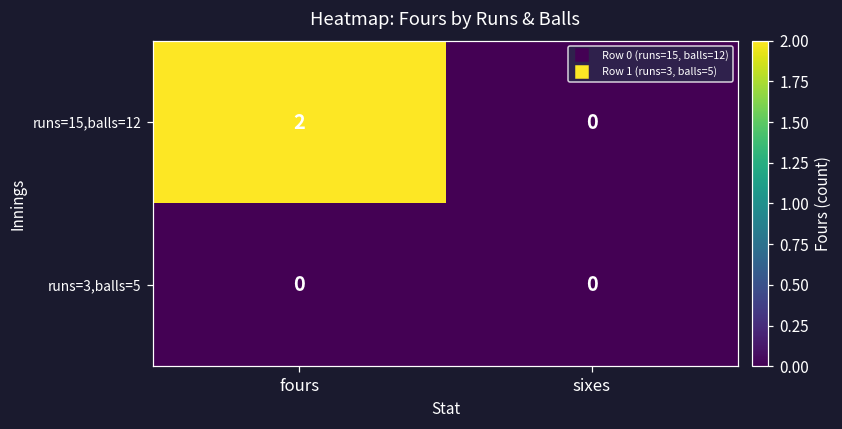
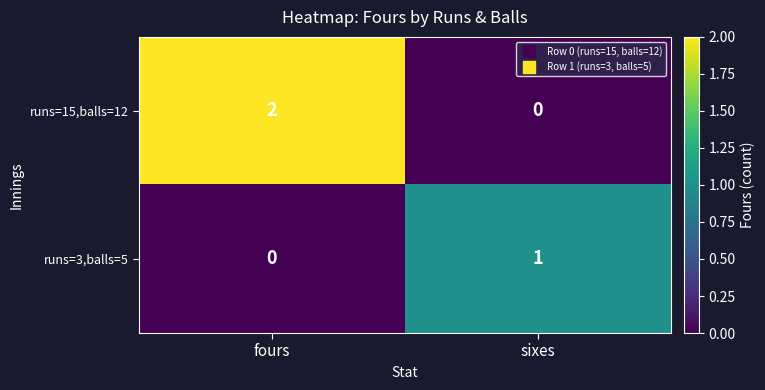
  {
    "runs=15,balls=12": {
      "fours": 2,
      "sixes": 0
    },
    "runs=3,balls=5": {
      "fours": 0,
-     "sixes": 0
+     "sixes": 1
    }
  }
